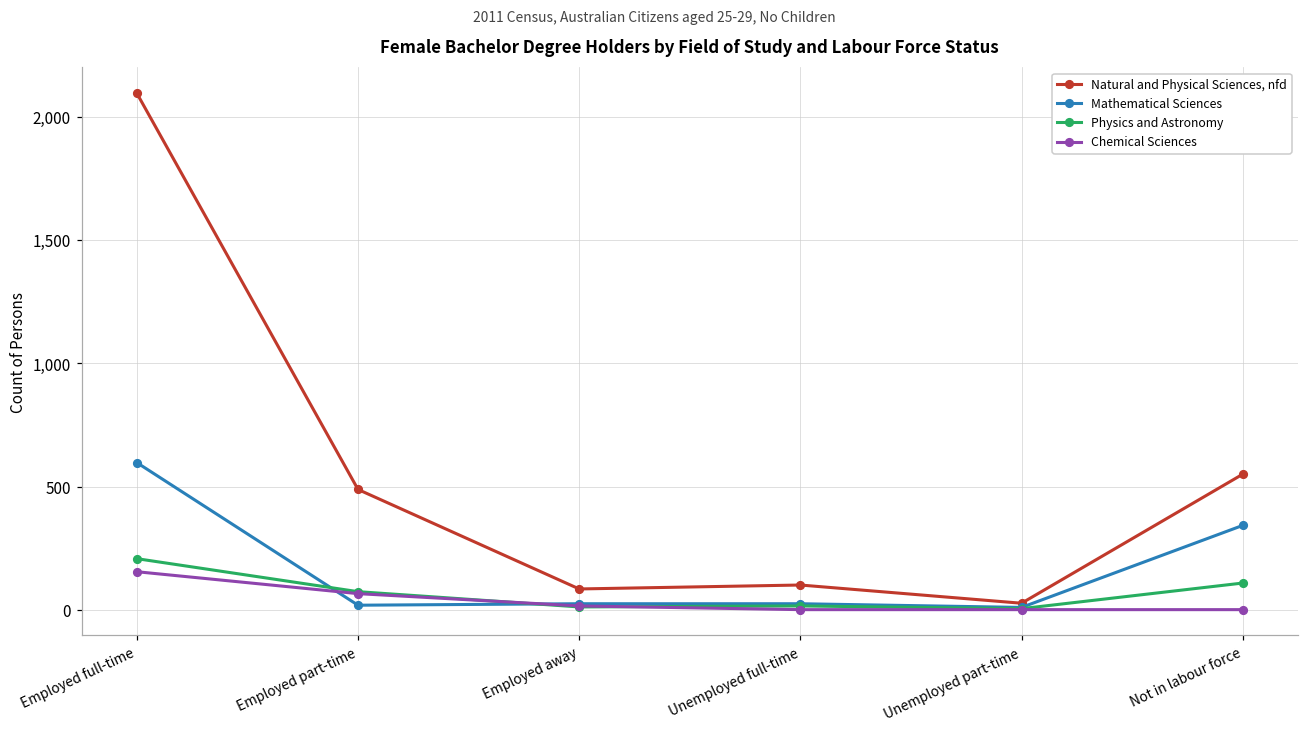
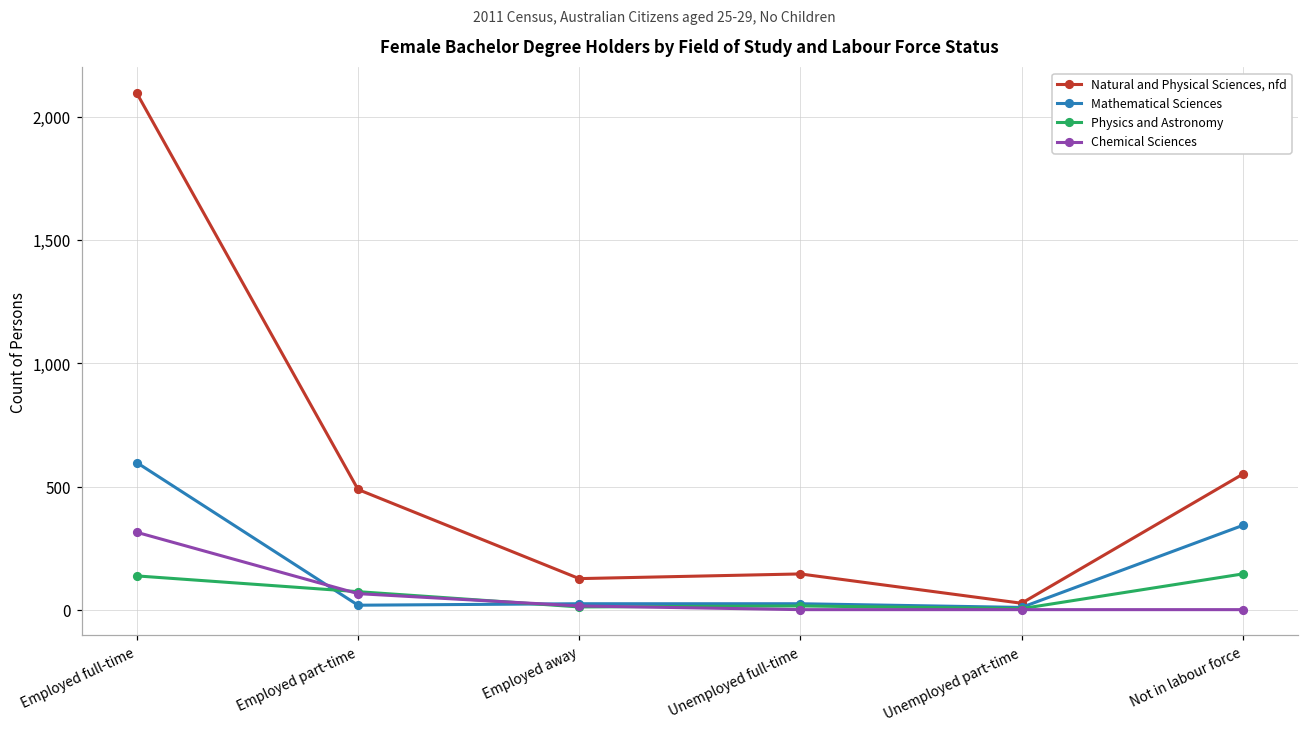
  {
    "Natural and Physical Sciences, nfd": {
      "Employed full-time": "2,100",
      "Employed part-time": "490",
-     "Employed away": "80",
-     "Unemployed full-time": "100",
+     "Employed away": "130",
+     "Unemployed full-time": "150",
      "Unemployed part-time": "30",
      "Not in labour force": "550"
    },
    "Mathematical Sciences": {
      "Employed full-time": "600",
      "Employed part-time": "20",
      "Not in labour force": "340"
    },
    "Physics and Astronomy": {
-     "Employed full-time": "210",
-     "Not in labour force": "110"
+     "Employed full-time": "140",
+     "Not in labour force": "150"
    },
    "Chemical Sciences": {
-     "Employed full-time": "150",
+     "Employed full-time": "310",
      "Unemployed full-time": "0",
      "Not in labour force": "0"
    }
  }
